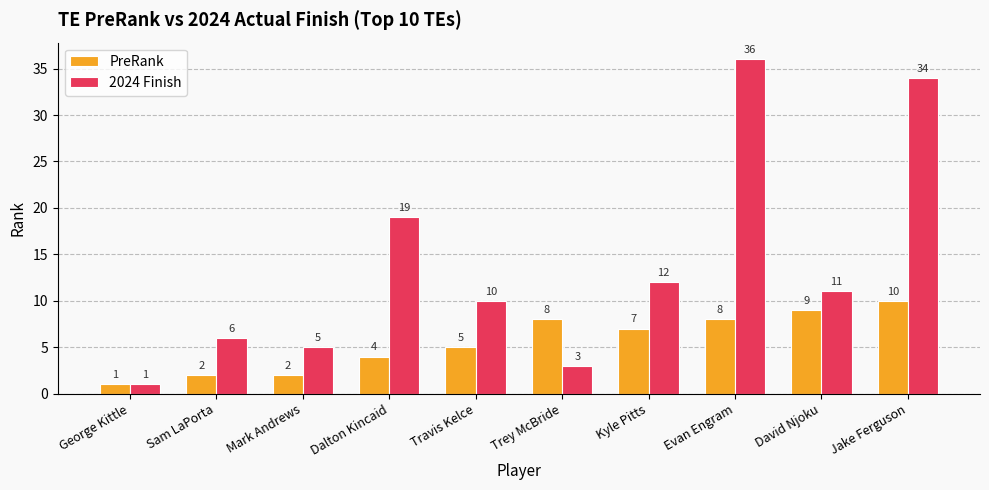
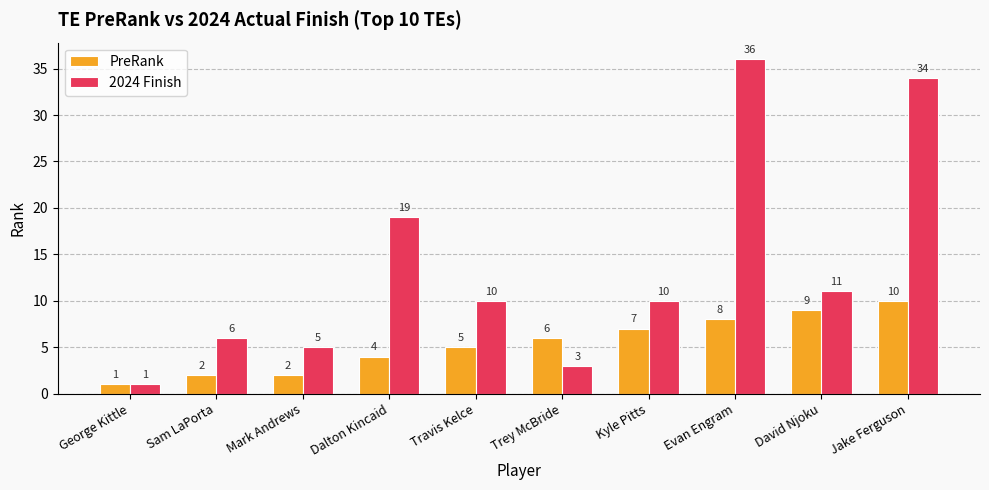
  {
    "PreRank": {
      "George Kittle": 1,
      "Sam LaPorta": 2,
      "Mark Andrews": 2,
      "Dalton Kincaid": 4,
      "Travis Kelce": 5,
-     "Trey McBride": 8,
+     "Trey McBride": 6,
      "Kyle Pitts": 7,
      "Evan Engram": 8,
      "David Njoku": 9,
      "Jake Ferguson": 10
    },
    "2024 Finish": {
      "George Kittle": 1,
      "Sam LaPorta": 6,
      "Mark Andrews": 5,
      "Dalton Kincaid": 19,
      "Travis Kelce": 10,
      "Trey McBride": 3,
-     "Kyle Pitts": 12,
+     "Kyle Pitts": 10,
      "Evan Engram": 36,
      "David Njoku": 11,
      "Jake Ferguson": 34
    }
  }
